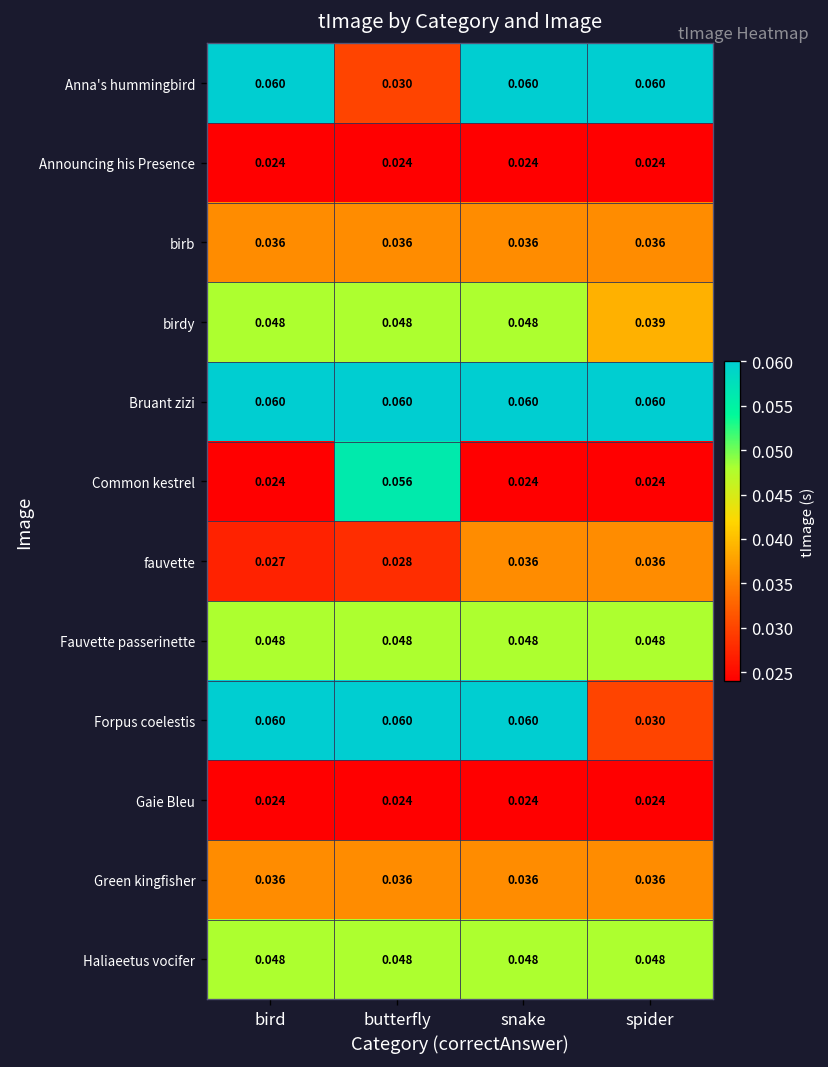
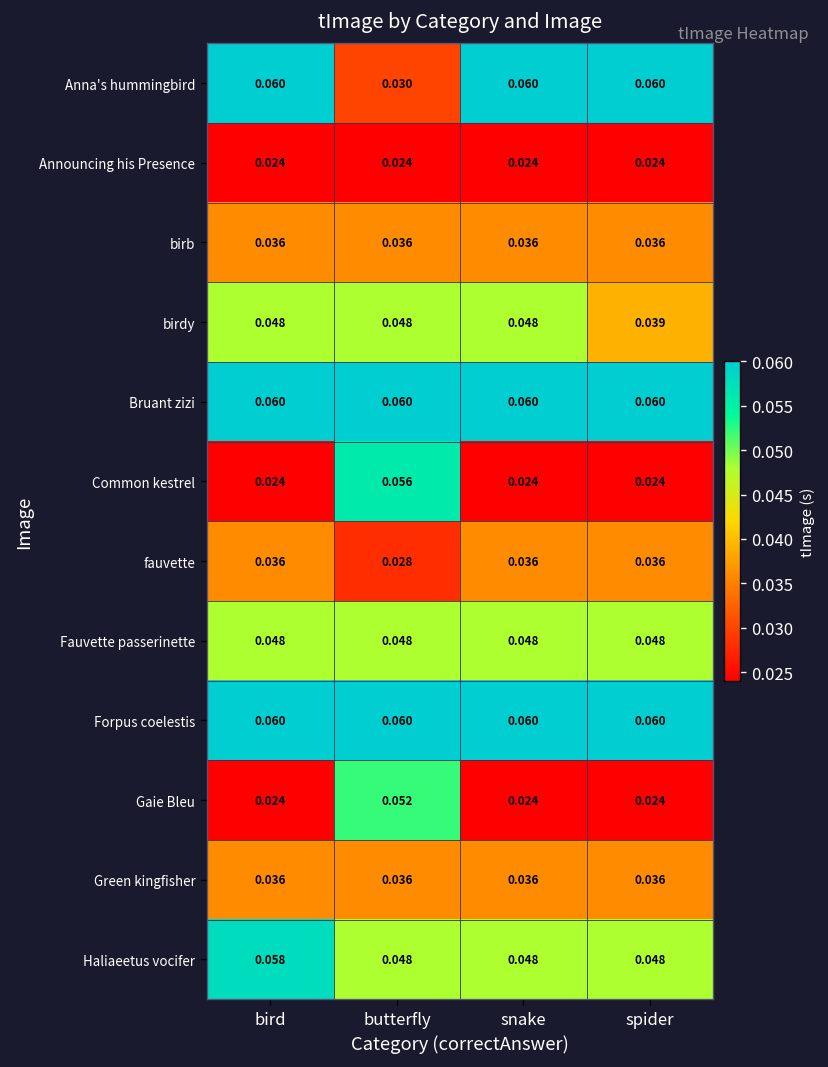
  {
    "Anna's hummingbird": {
      "bird": 0.060,
      "butterfly": 0.030,
      "snake": 0.060,
      "spider": 0.060
    },
    "Announcing his Presence": {
      "bird": 0.024,
      "butterfly": 0.024,
      "snake": 0.024,
      "spider": 0.024
    },
    "birb": {
      "bird": 0.036,
      "butterfly": 0.036,
      "snake": 0.036,
      "spider": 0.036
    },
    "birdy": {
      "bird": 0.048,
      "butterfly": 0.048,
      "snake": 0.048,
      "spider": 0.039
    },
    "Bruant zizi": {
      "bird": 0.060,
      "butterfly": 0.060,
      "snake": 0.060,
      "spider": 0.060
    },
    "Common kestrel": {
      "bird": 0.024,
      "butterfly": 0.056,
      "snake": 0.024,
      "spider": 0.024
    },
    "fauvette": {
-     "bird": 0.027,
+     "bird": 0.036,
      "butterfly": 0.028,
      "snake": 0.036,
      "spider": 0.036
    },
    "Fauvette passerinette": {
      "bird": 0.048,
      "butterfly": 0.048,
      "snake": 0.048,
      "spider": 0.048
    },
    "Forpus coelestis": {
      "bird": 0.060,
      "butterfly": 0.060,
      "snake": 0.060,
-     "spider": 0.030
+     "spider": 0.060
    },
    "Gaie Bleu": {
      "bird": 0.024,
-     "butterfly": 0.024,
+     "butterfly": 0.052,
      "snake": 0.024,
      "spider": 0.024
    },
    "Green kingfisher": {
      "bird": 0.036,
      "butterfly": 0.036,
      "snake": 0.036,
      "spider": 0.036
    },
    "Haliaeetus vocifer": {
-     "bird": 0.048,
+     "bird": 0.058,
      "butterfly": 0.048,
      "snake": 0.048,
      "spider": 0.048
    }
  }
